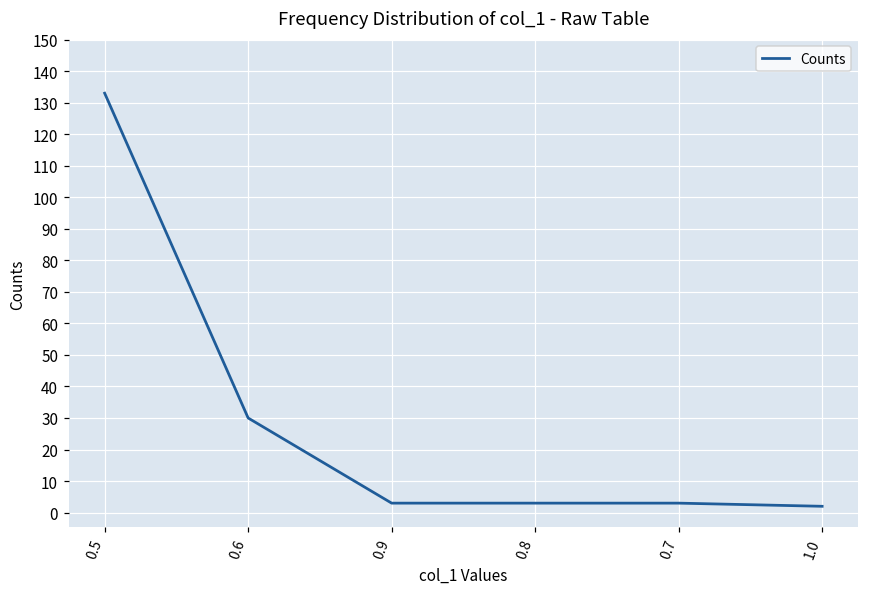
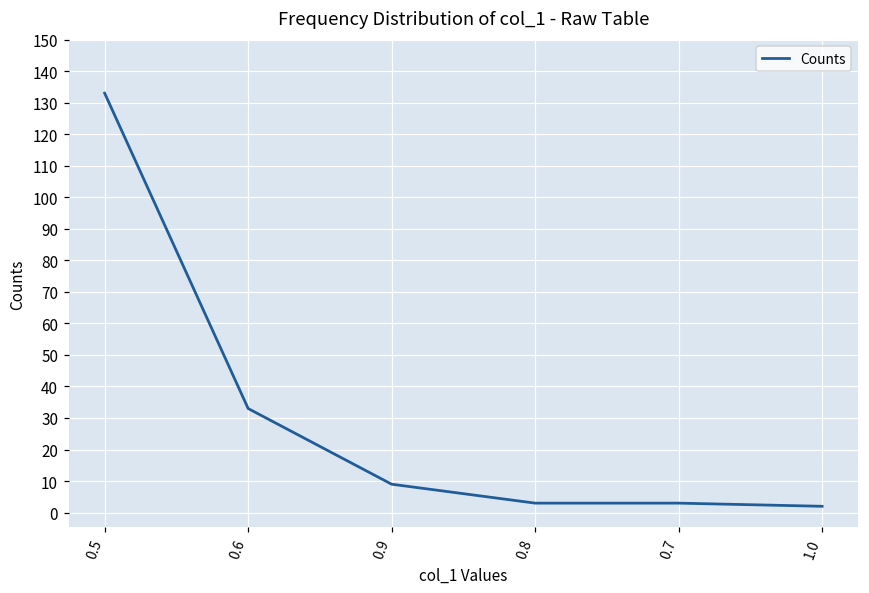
  {
    "0.5": 133,
-   "0.6": 30,
-   "0.9": 3,
+   "0.6": 33,
+   "0.9": 9,
    "0.8": 3,
    "0.7": 3,
    "1.0": 2
  }
